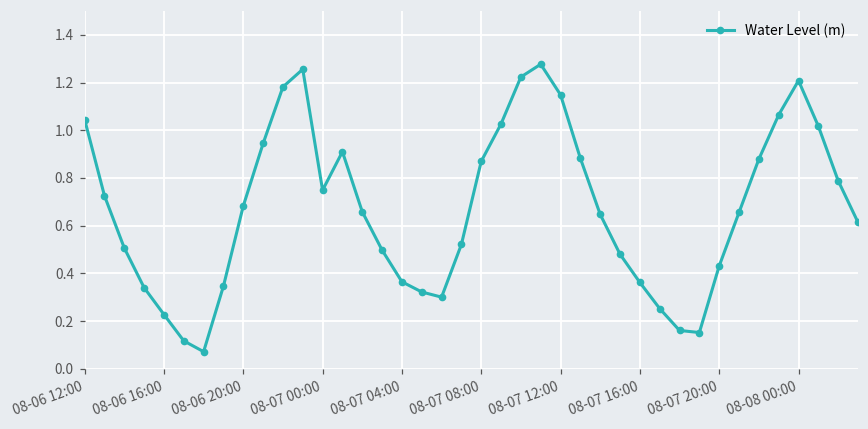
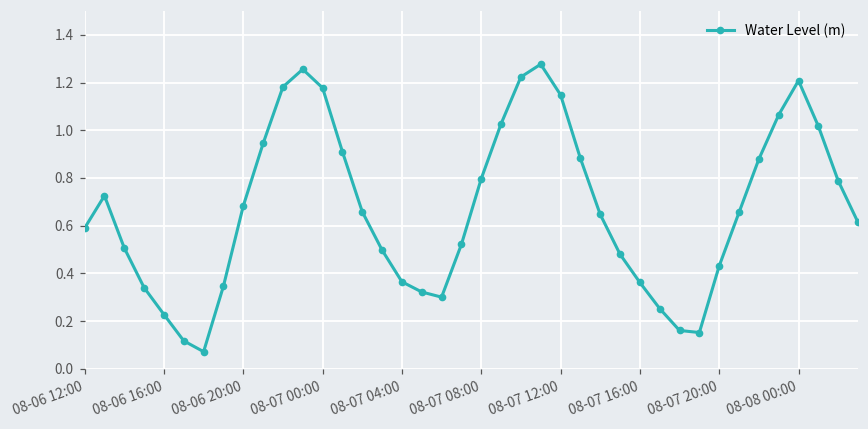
  {
-   "08-06 12:00": 1.04,
+   "08-06 12:00": 0.59,
    "08-06 16:00": 0.23,
    "08-06 20:00": 0.68,
-   "08-07 00:00": 0.75,
+   "08-07 00:00": 1.18,
    "08-07 04:00": 0.37,
-   "08-07 08:00": 0.87,
+   "08-07 08:00": 0.80,
    "08-07 12:00": 1.15,
    "08-07 16:00": 0.36,
    "08-07 20:00": 0.43,
    "08-08 00:00": 1.21
  }
